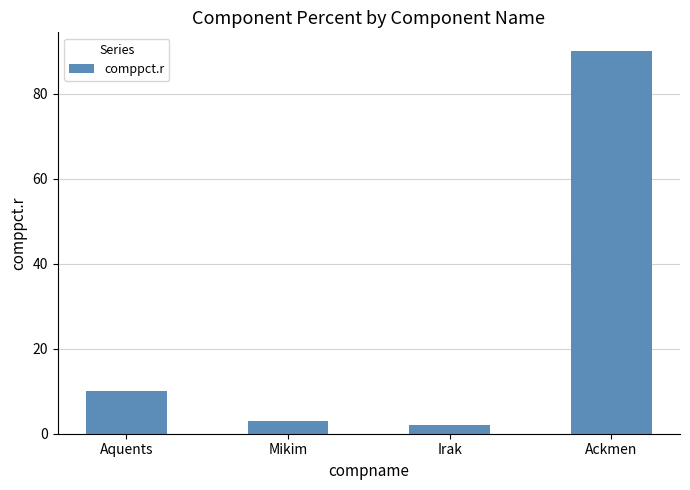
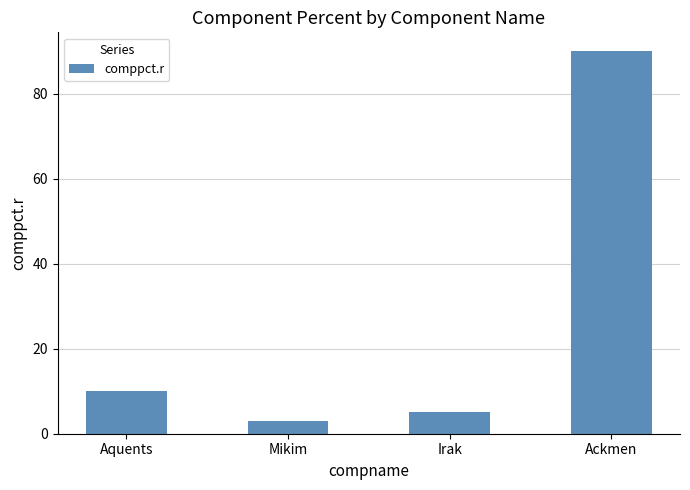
  {
    "Aquents": 10,
    "Mikim": 3,
-   "Irak": 2,
+   "Irak": 5,
    "Ackmen": 90
  }
